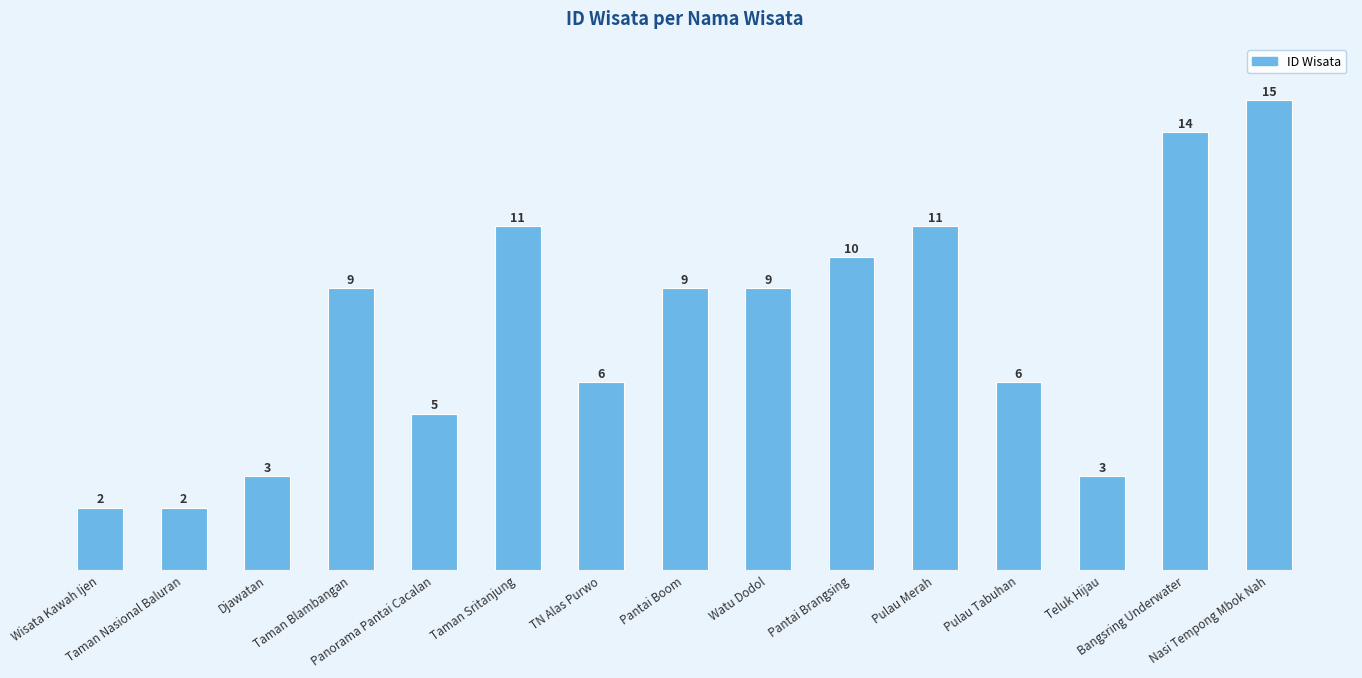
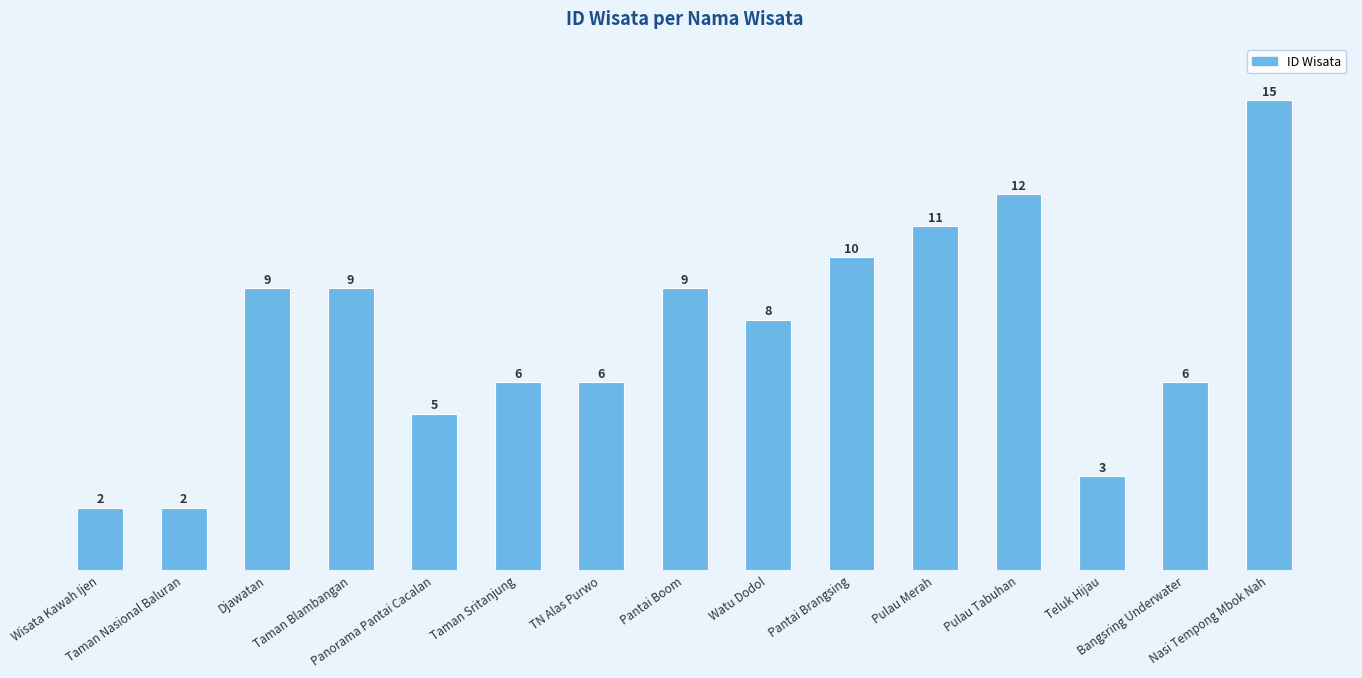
  {
    "Wisata Kawah Ijen": 2,
    "Taman Nasional Baluran": 2,
-   "Djawatan": 3,
+   "Djawatan": 9,
    "Taman Blambangan": 9,
    "Panorama Pantai Cacalan": 5,
-   "Taman Sritanjung": 11,
+   "Taman Sritanjung": 6,
    "TN Alas Purwo": 6,
    "Pantai Boom": 9,
-   "Watu Dodol": 9,
+   "Watu Dodol": 8,
    "Pantai Brangsing": 10,
    "Pulau Merah": 11,
-   "Pulau Tabuhan": 6,
+   "Pulau Tabuhan": 12,
    "Teluk Hijau": 3,
-   "Bangsring Underwater": 14,
+   "Bangsring Underwater": 6,
    "Nasi Tempong Mbok Nah": 15
  }
